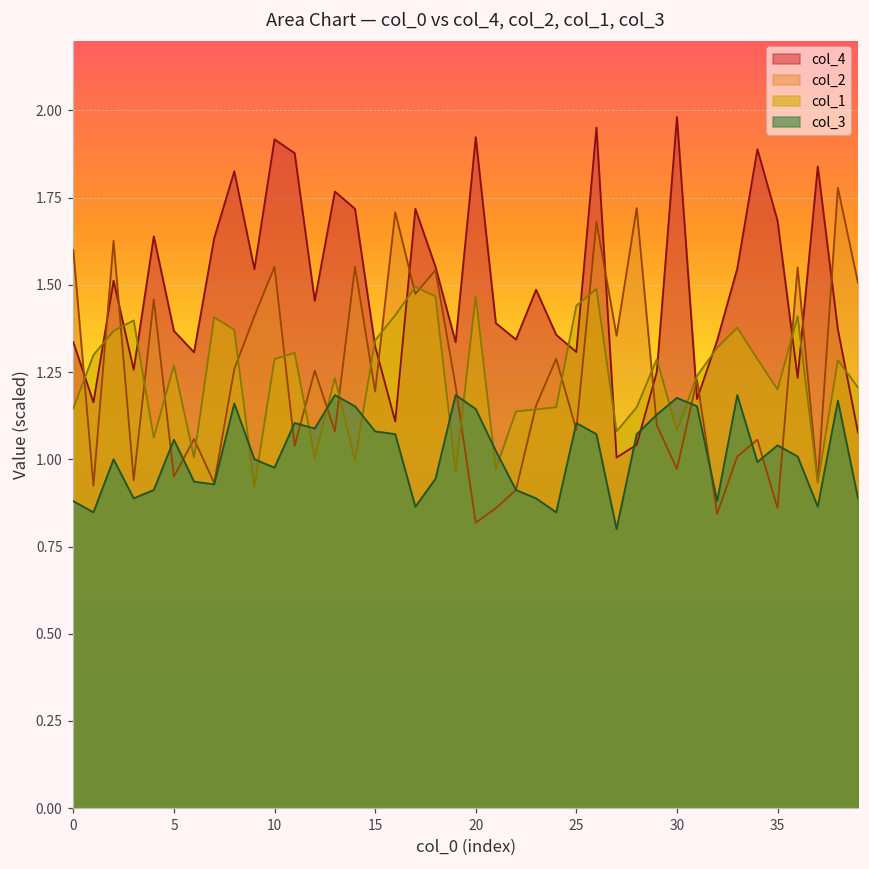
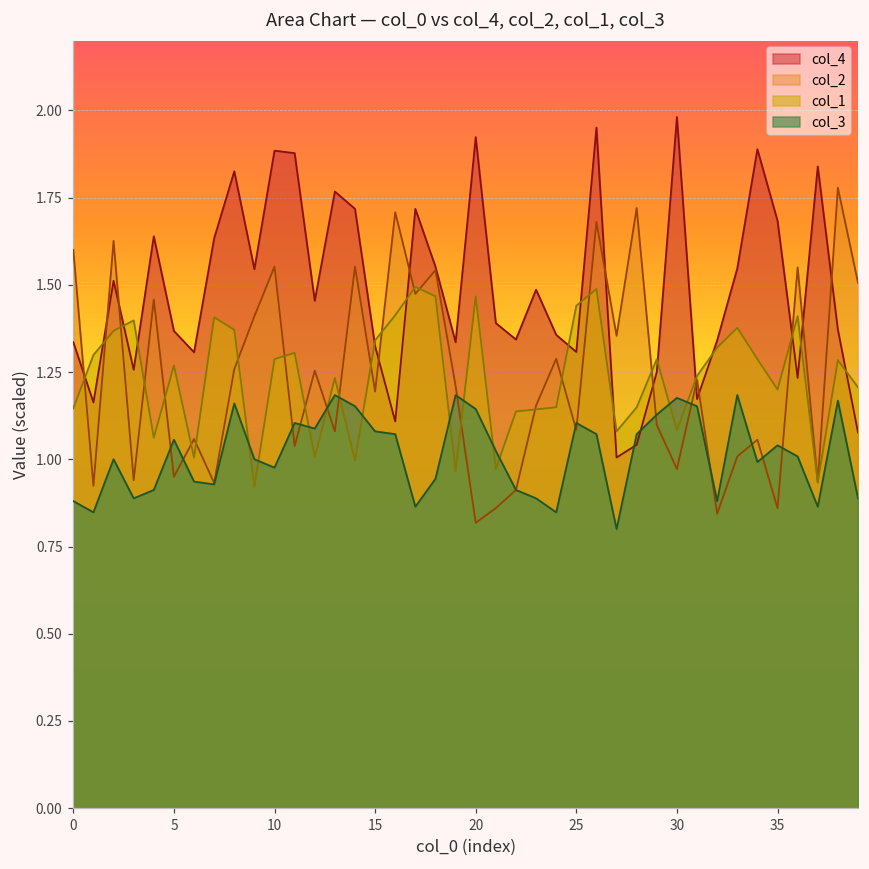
  {
    "col_4": {
      "0": 1.34,
      "5": 1.37,
-     "10": 1.92,
+     "10": 1.88,
      "15": 1.32,
      "20": 1.92,
      "25": 1.31,
      "30": 1.98,
      "35": 1.68
    },
    "col_3": {
      "0": 0.88,
      "5": 1.06,
      "10": 0.98,
      "15": 1.08,
      "20": 1.14,
      "25": 1.10,
      "30": 1.18,
      "35": 1.04
    }
  }
